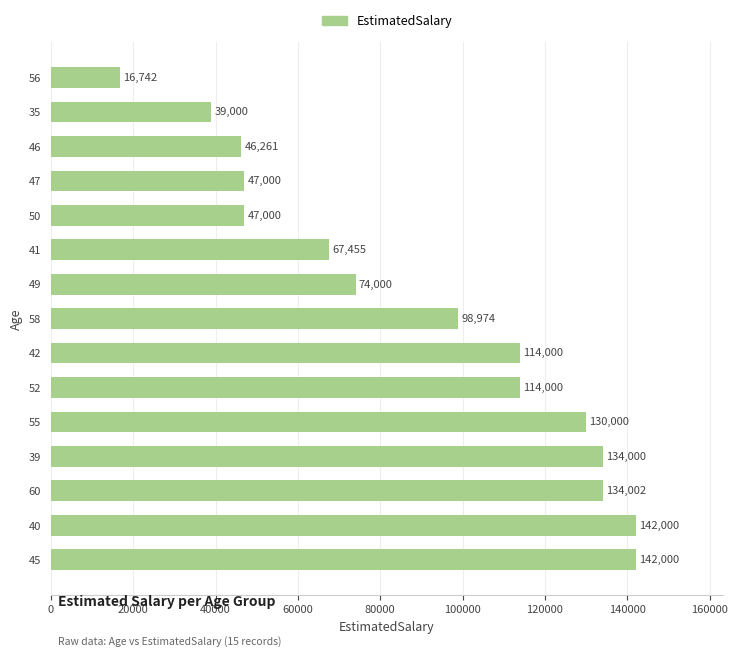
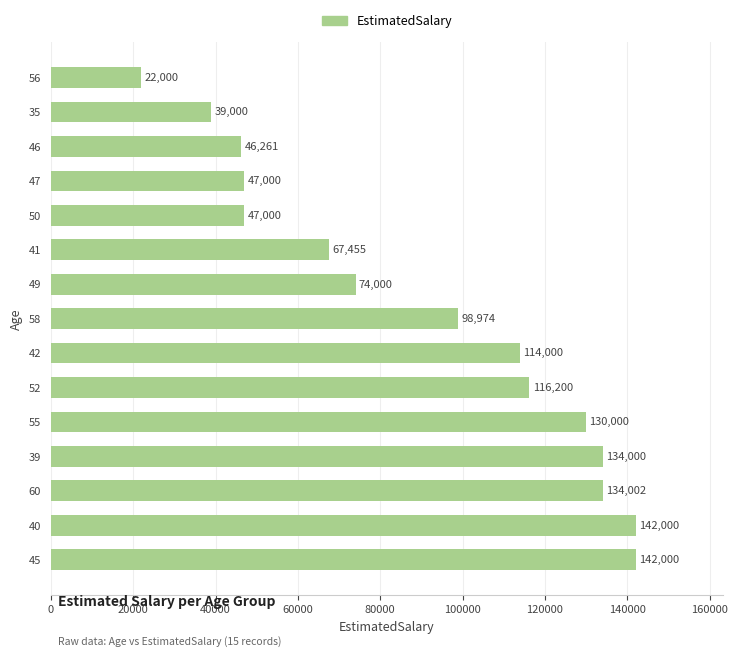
  {
-   "56": "16,742",
+   "56": "22,000",
    "35": "39,000",
    "46": "46,261",
    "47": "47,000",
    "50": "47,000",
    "41": "67,455",
    "49": "74,000",
    "58": "98,974",
    "42": "114,000",
-   "52": "114,000",
+   "52": "116,200",
    "55": "130,000",
    "39": "134,000",
    "60": "134,002",
    "40": "142,000",
    "45": "142,000"
  }
